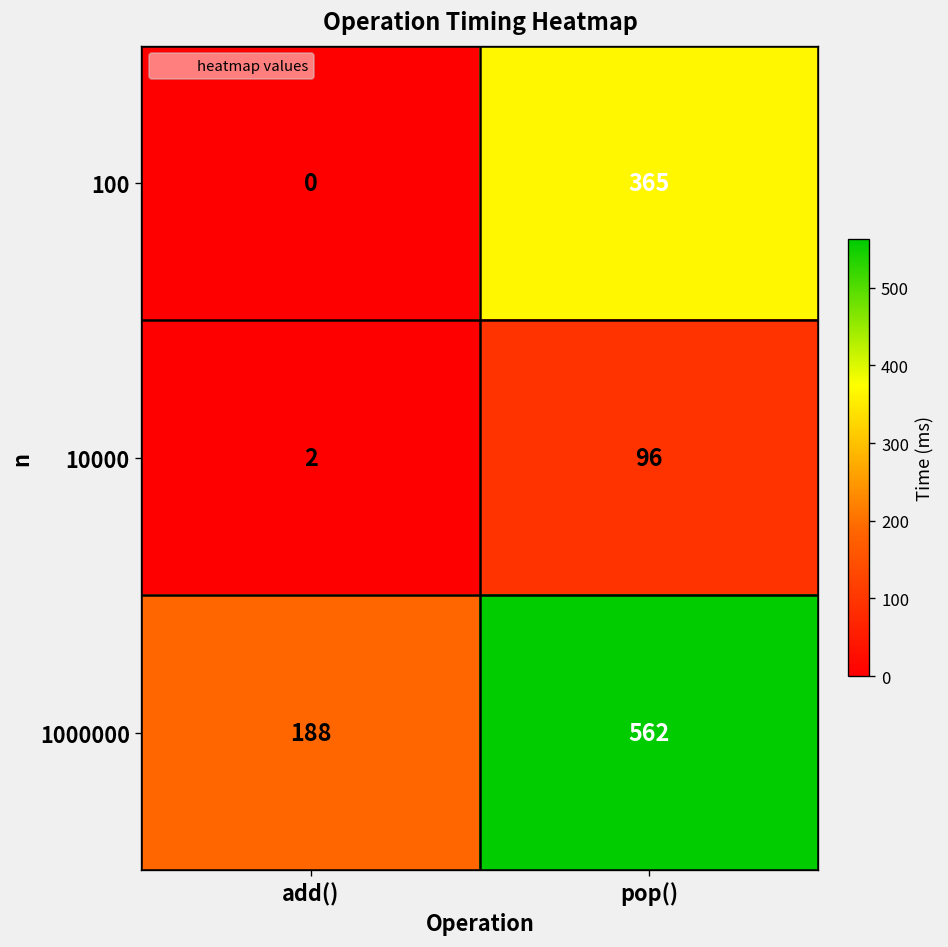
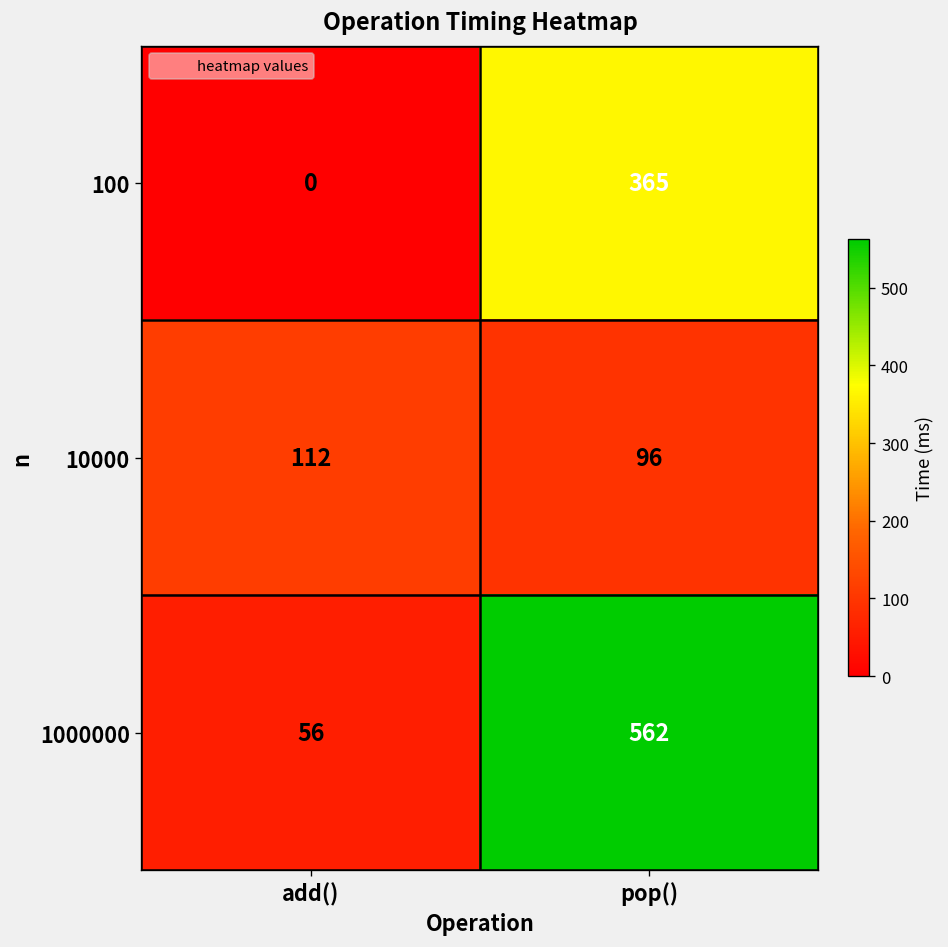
  {
    "100": {
      "add()": 0,
      "pop()": 365
    },
    "10000": {
-     "add()": 2,
+     "add()": 112,
      "pop()": 96
    },
    "1000000": {
-     "add()": 188,
+     "add()": 56,
      "pop()": 562
    }
  }
